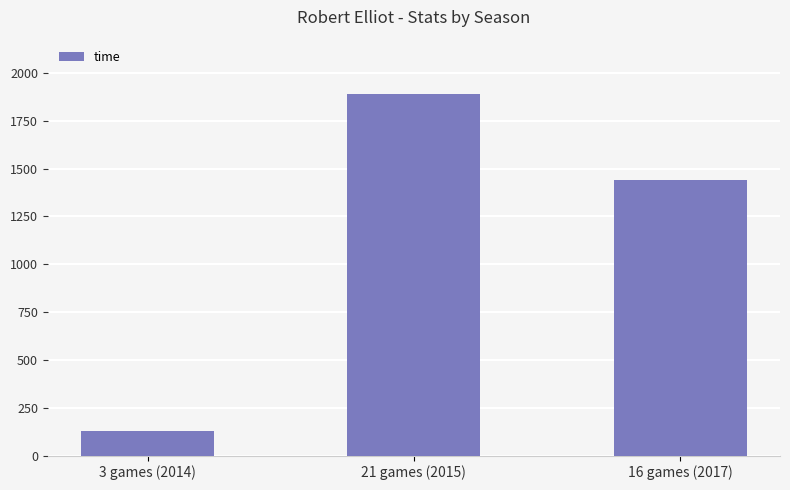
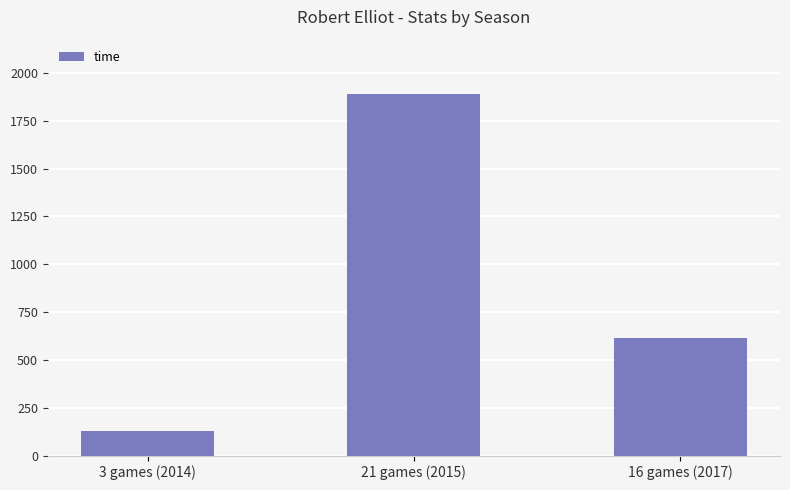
  {
    "3 games (2014)": 130,
    "21 games (2015)": 1890,
-   "16 games (2017)": 1440
+   "16 games (2017)": 620
  }
